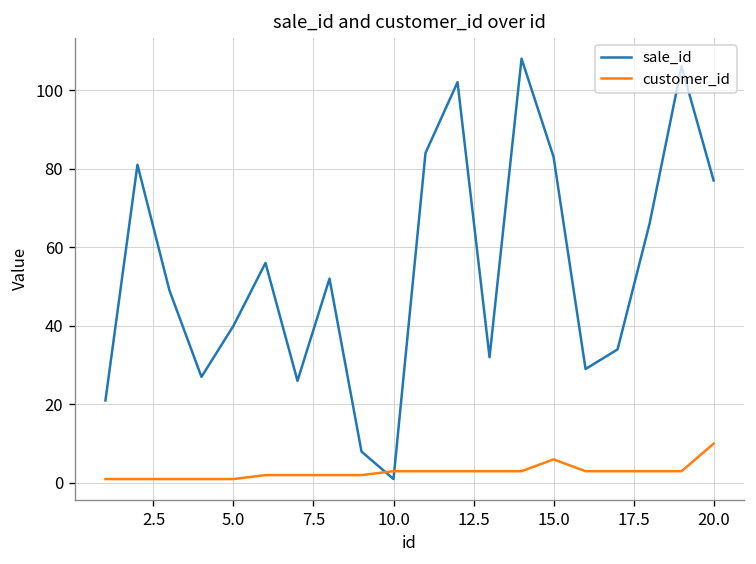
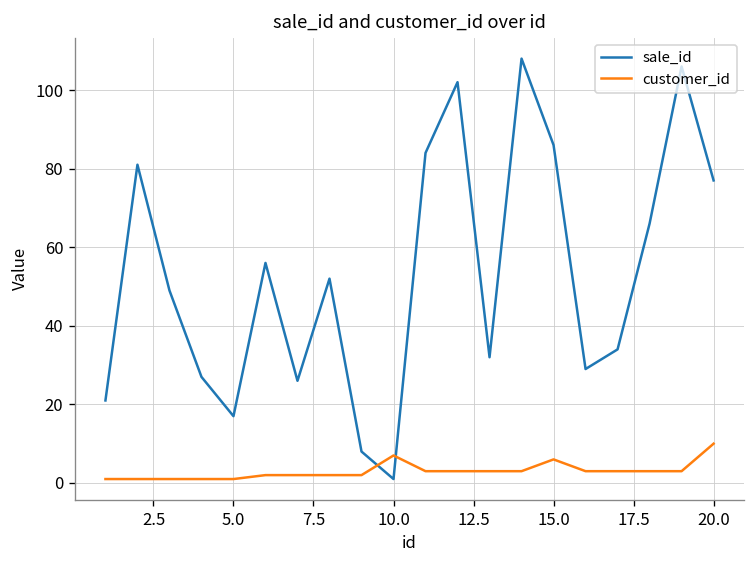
  {
    "sale_id": {
-     "5.0": 40,
+     "5.0": 17,
      "10.0": 1,
-     "15.0": 83,
+     "15.0": 86,
      "20.0": 77
    },
    "customer_id": {
      "5.0": 1,
-     "10.0": 3,
+     "10.0": 7,
      "15.0": 6,
      "20.0": 10
    }
  }
